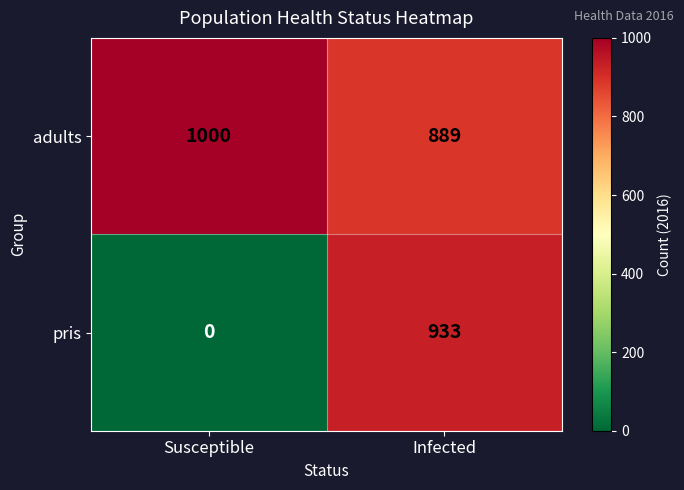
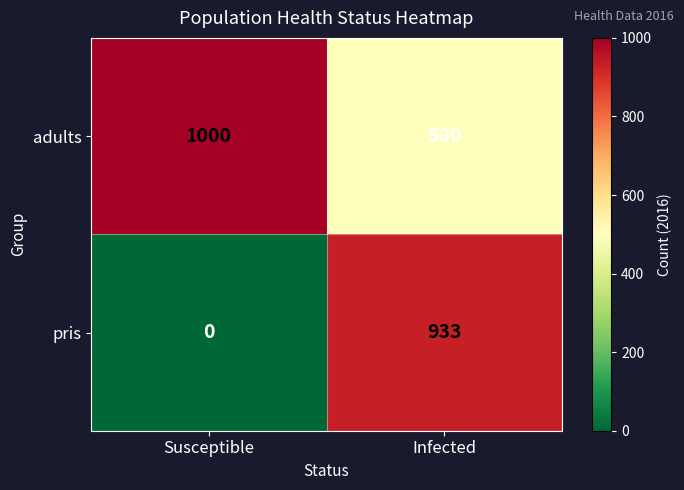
  {
    "adults": {
      "Susceptible": 1000,
-     "Infected": 889
+     "Infected": 500
    },
    "pris": {
      "Susceptible": 0,
      "Infected": 933
    }
  }
